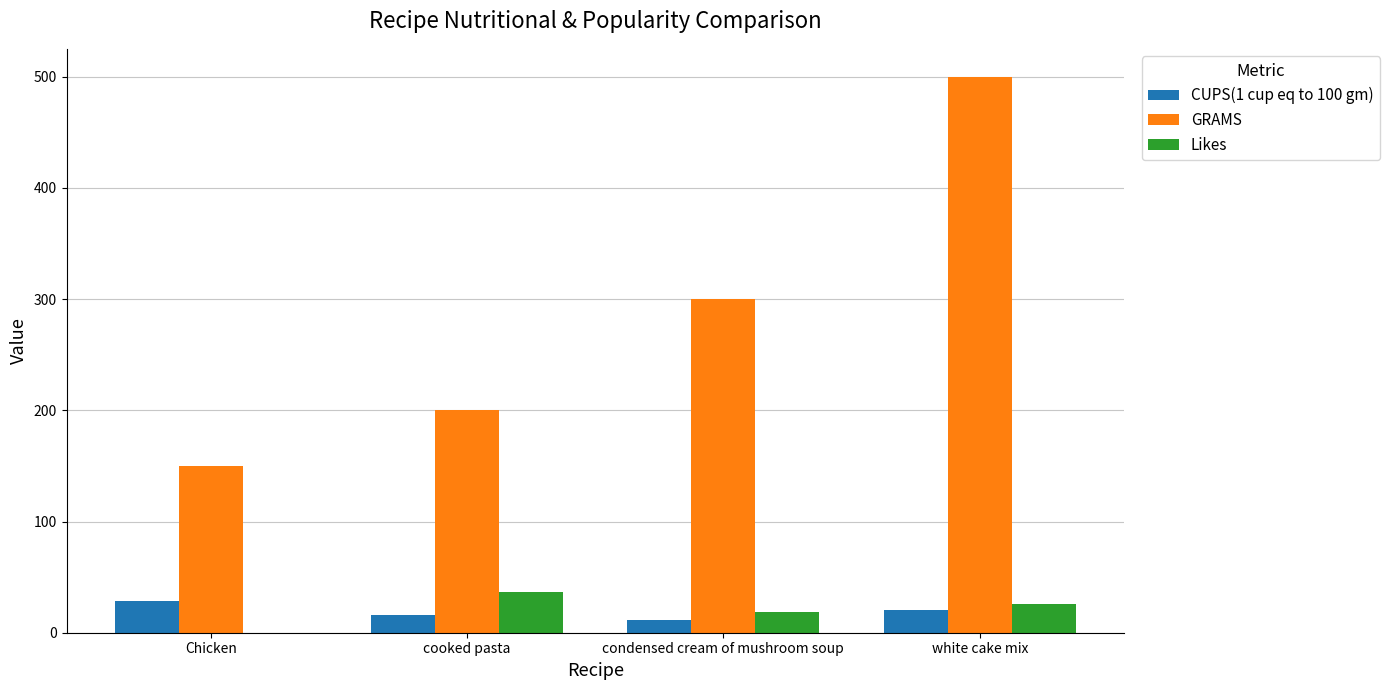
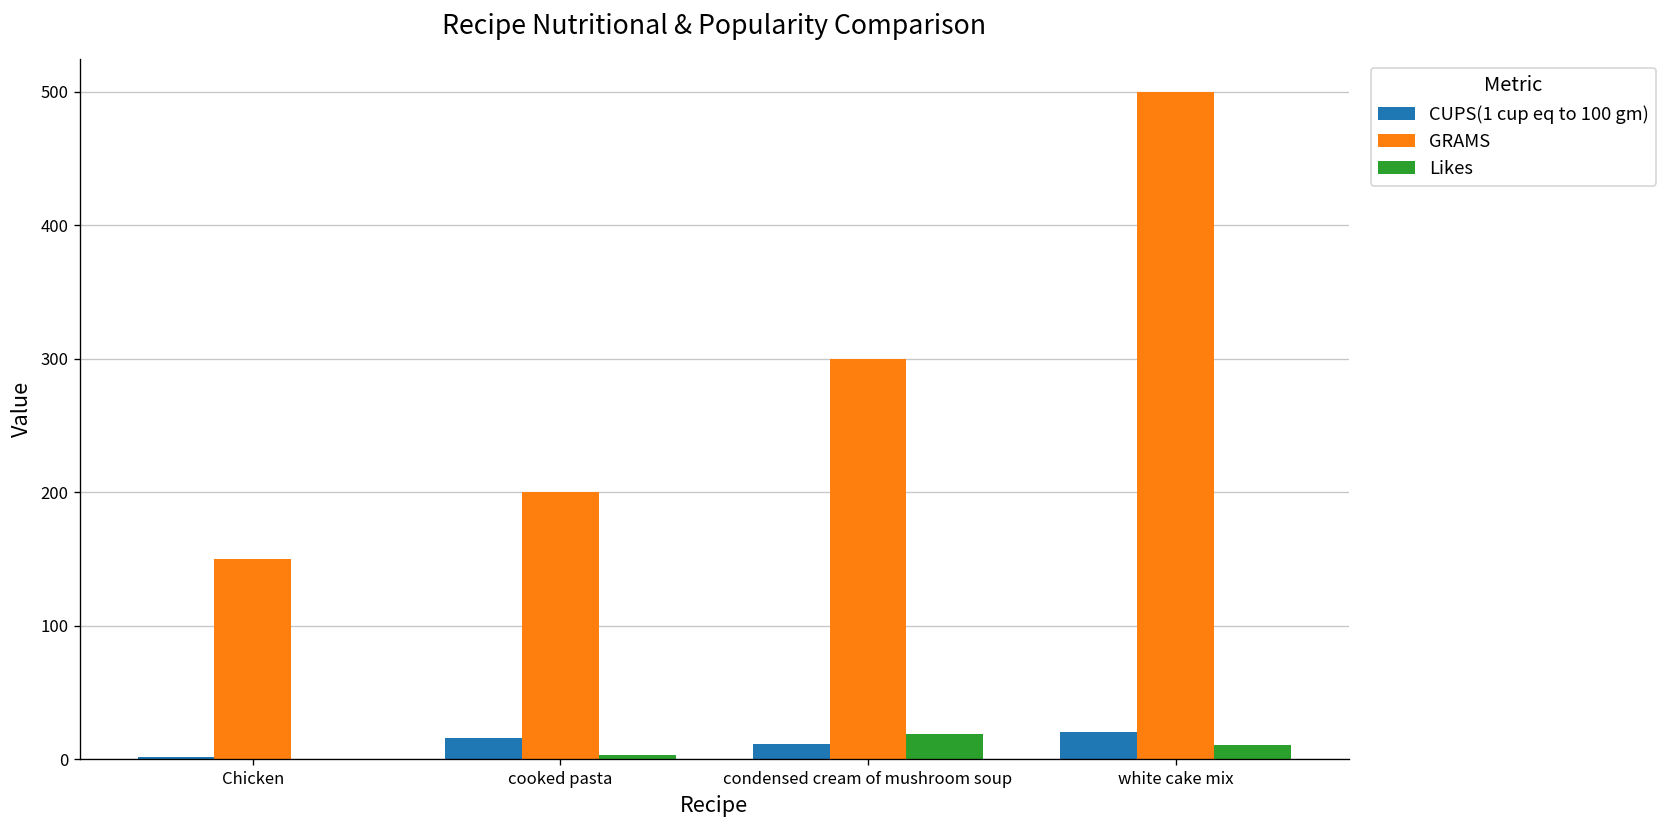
  {
    "CUPS(1 cup eq to 100 gm)": {
-     "Chicken": 28,
+     "Chicken": 2,
      "cooked pasta": 16,
      "condensed cream of mushroom soup": 11,
      "white cake mix": 21
    },
    "GRAMS": {
      "Chicken": 150,
      "cooked pasta": 200,
      "condensed cream of mushroom soup": 300,
      "white cake mix": 500
    },
    "Likes": {
      "Chicken": 0,
-     "cooked pasta": 37,
+     "cooked pasta": 3,
      "condensed cream of mushroom soup": 19,
-     "white cake mix": 26
+     "white cake mix": 11
    }
  }
